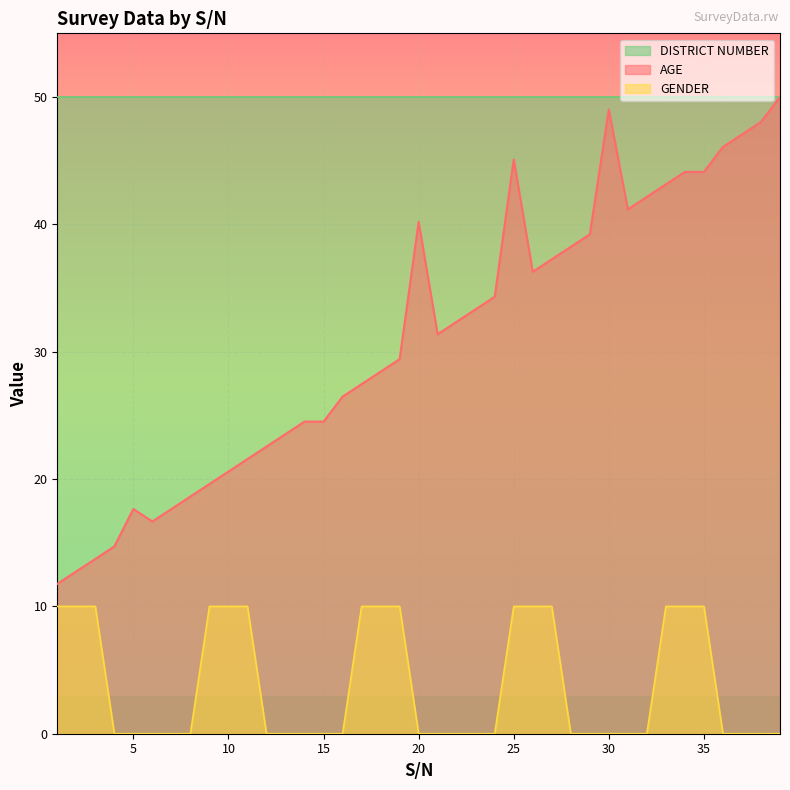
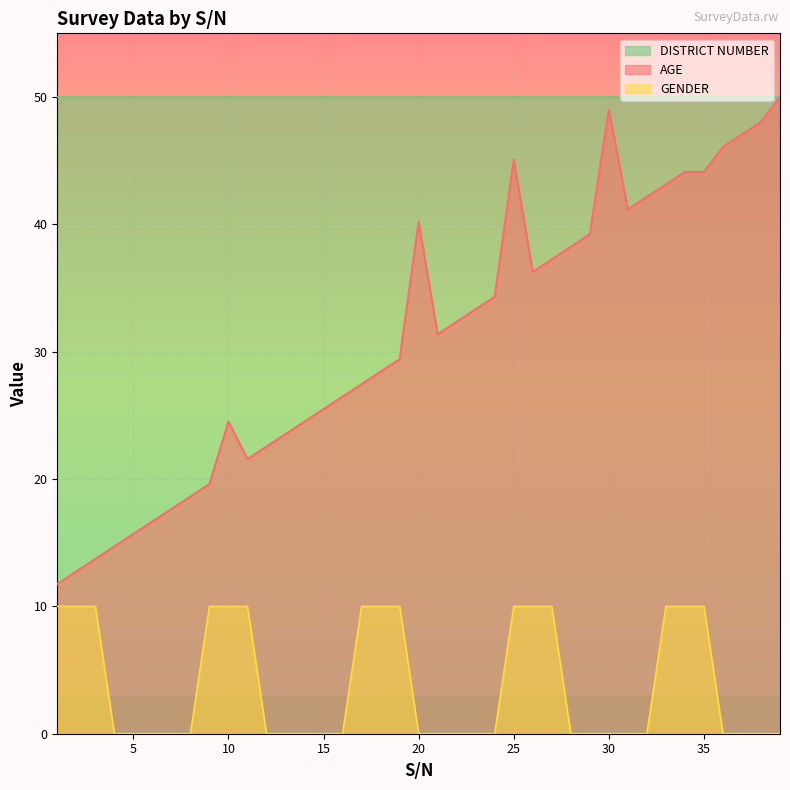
  {
    "DISTRICT NUMBER": {
      "5": 50.0,
      "10": 50.0,
      "15": 50.0,
      "20": 50.0,
      "25": 50.0,
      "30": 50.0
    },
    "AGE": {
-     "5": 17.6,
-     "10": 20.6,
-     "15": 24.5,
+     "5": 15.7,
+     "10": 24.5,
+     "15": 25.5,
      "20": 40.2,
      "25": 45.1,
      "30": 49.0,
      "35": 44.1
    },
    "GENDER": {
      "5": 0.0,
      "10": 10.0,
      "15": 0.0,
      "20": 0.0,
      "25": 10.0,
      "30": 0.0,
      "35": 10.0
    }
  }
